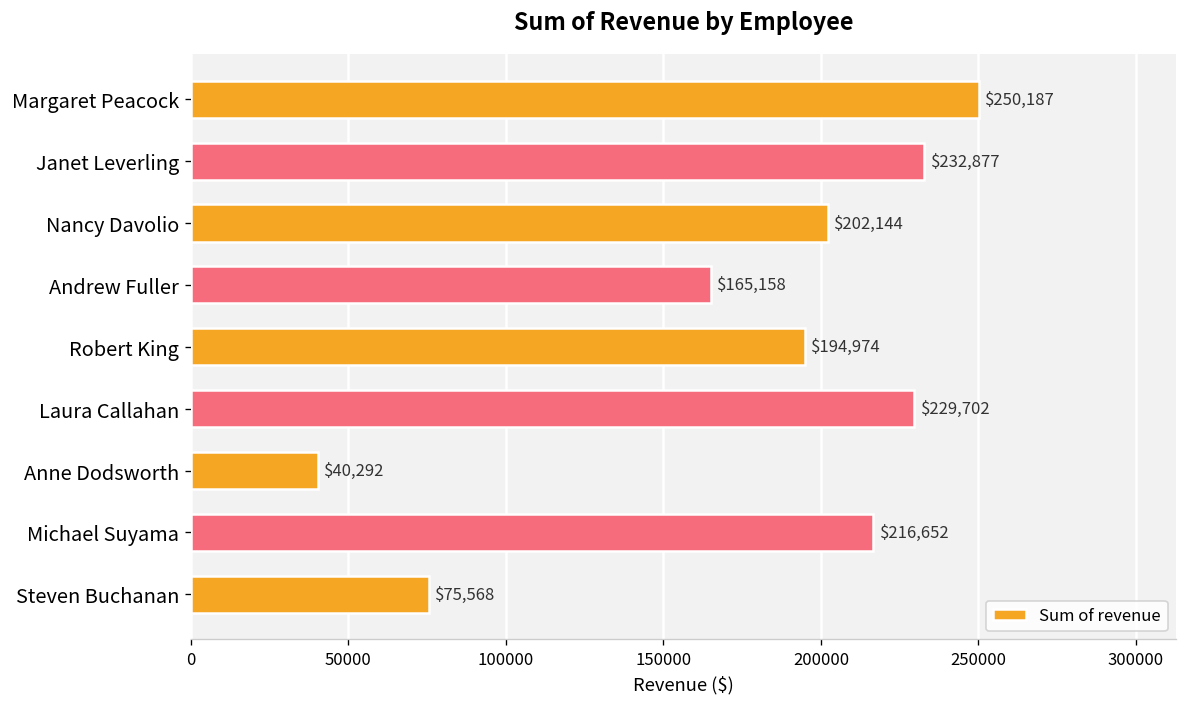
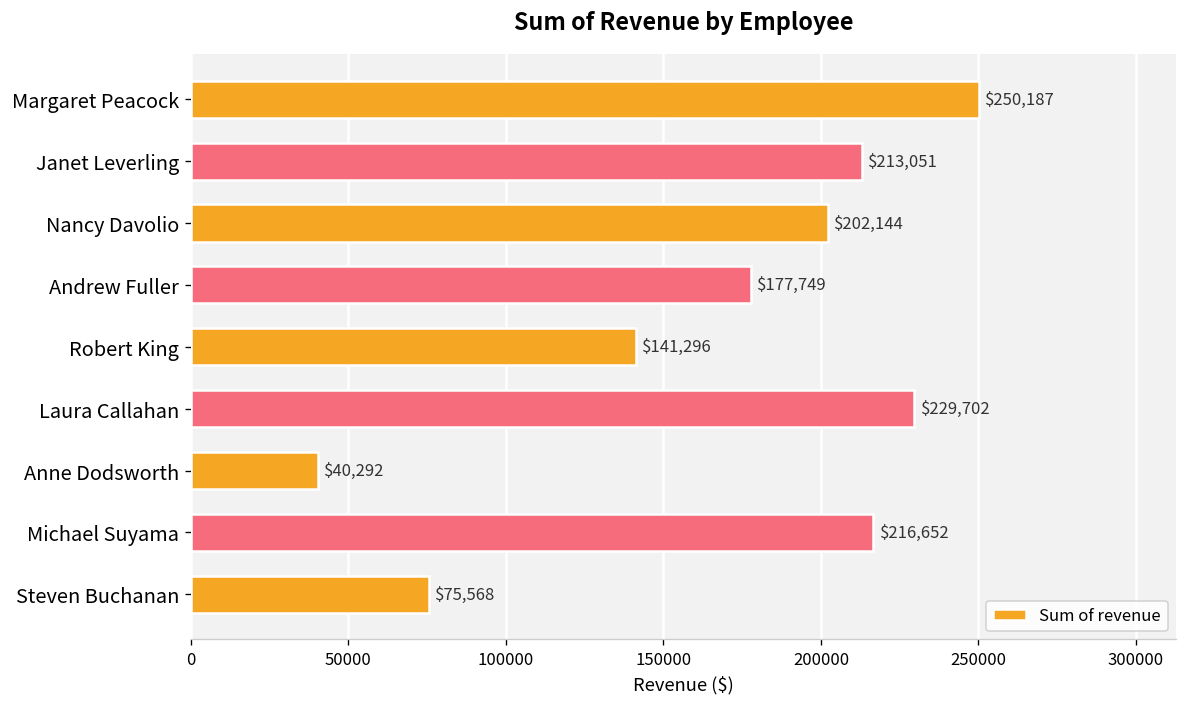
  {
    "Margaret Peacock": "$250,187",
-   "Janet Leverling": "$232,877",
+   "Janet Leverling": "$213,051",
    "Nancy Davolio": "$202,144",
-   "Andrew Fuller": "$165,158",
-   "Robert King": "$194,974",
+   "Andrew Fuller": "$177,749",
+   "Robert King": "$141,296",
    "Laura Callahan": "$229,702",
    "Anne Dodsworth": "$40,292",
    "Michael Suyama": "$216,652",
    "Steven Buchanan": "$75,568"
  }
